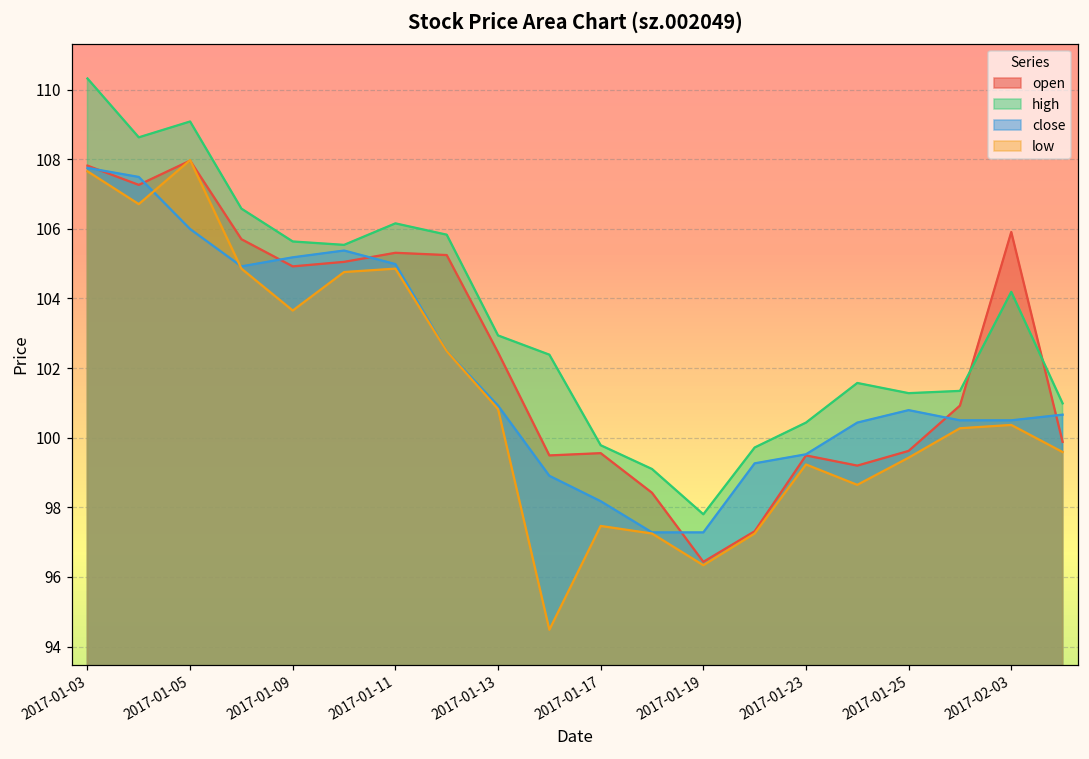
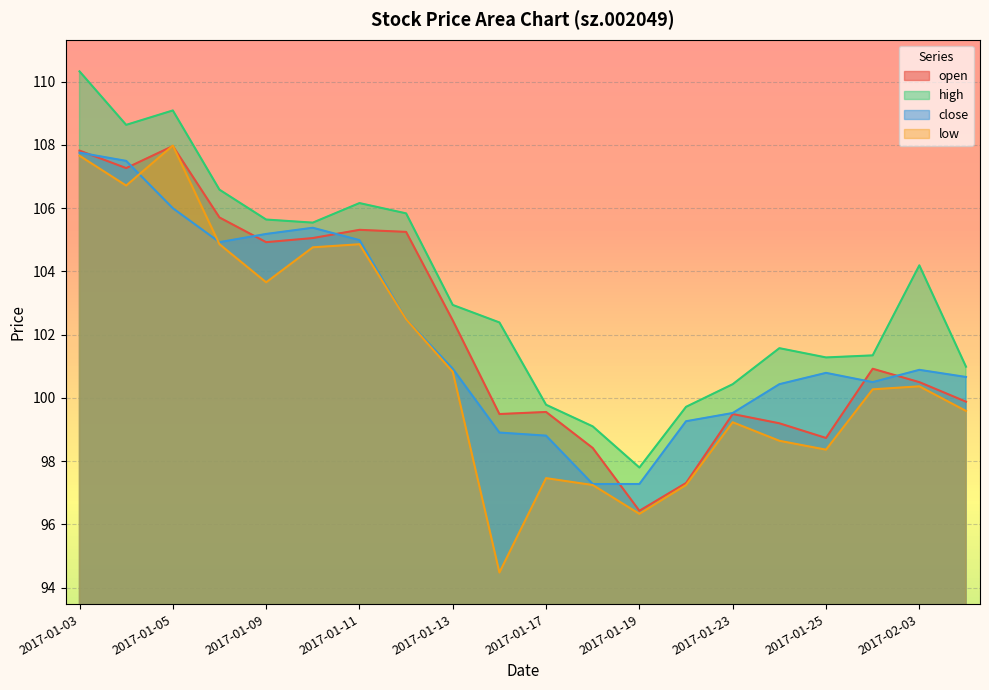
  {
    "open": {
      "2017-01-09": 104.9,
      "2017-01-11": 105.3,
      "2017-01-13": 102.5,
      "2017-01-17": 99.6,
      "2017-01-19": 96.4,
-     "2017-01-25": 99.6,
-     "2017-02-03": 105.9
+     "2017-01-25": 98.7,
+     "2017-02-03": 100.5
    },
    "high": {
      "2017-01-03": 110.3,
      "2017-01-05": 109.1,
      "2017-01-09": 105.6,
      "2017-01-11": 106.2,
      "2017-01-13": 102.9,
      "2017-01-17": 99.8,
      "2017-01-19": 97.8,
      "2017-01-23": 100.4,
      "2017-01-25": 101.3,
      "2017-02-03": 104.2
    },
    "close": {
      "2017-01-05": 106.0,
      "2017-01-09": 105.2,
      "2017-01-11": 105.0,
      "2017-01-13": 100.9,
-     "2017-01-17": 98.2,
+     "2017-01-17": 98.8,
      "2017-01-19": 97.3,
      "2017-01-25": 100.8,
-     "2017-02-03": 100.5
+     "2017-02-03": 100.9
    },
    "low": {
      "2017-01-03": 107.7,
      "2017-01-09": 103.7,
      "2017-01-11": 104.9,
      "2017-01-13": 100.8,
      "2017-01-17": 97.5,
      "2017-01-19": 96.3,
      "2017-01-23": 99.2,
-     "2017-01-25": 99.4,
+     "2017-01-25": 98.4,
      "2017-02-03": 100.4
    }
  }
